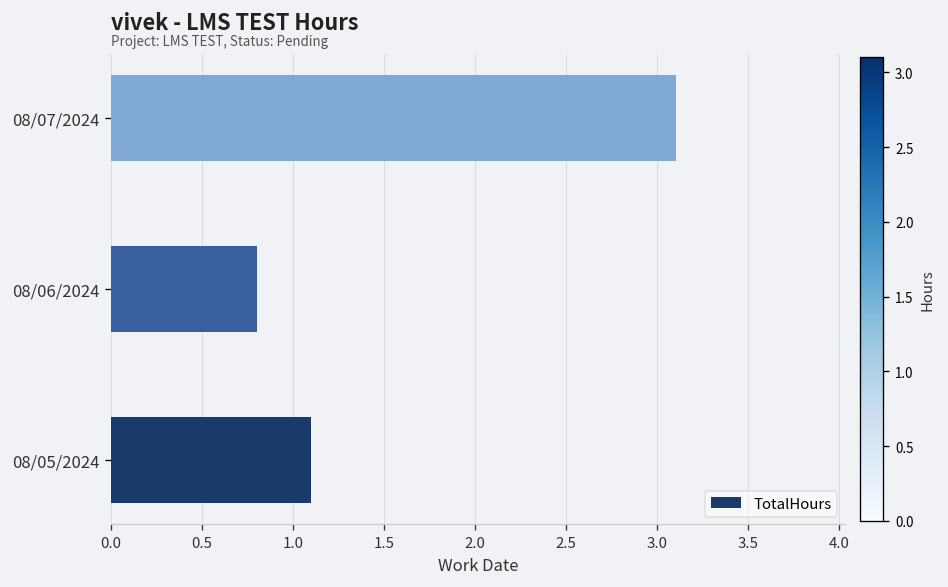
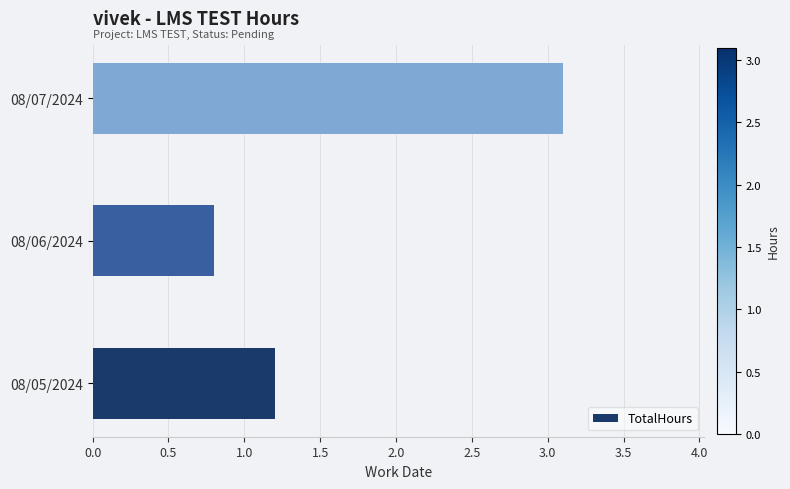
  {
    "08/07/2024": 3.1,
    "08/06/2024": 0.8,
-   "08/05/2024": 1.1
+   "08/05/2024": 1.2
  }
